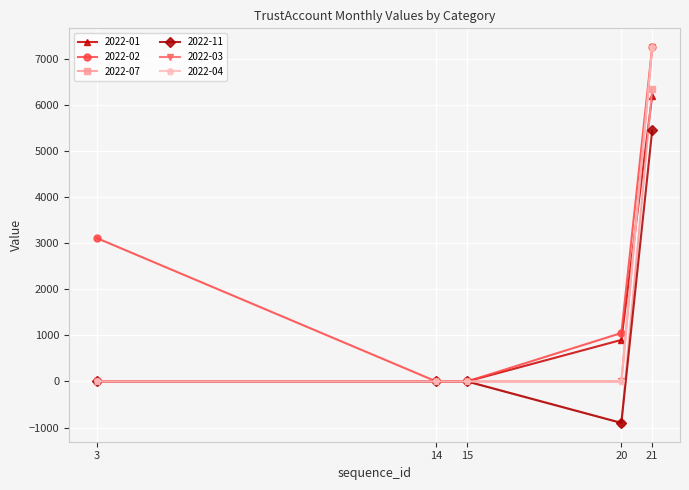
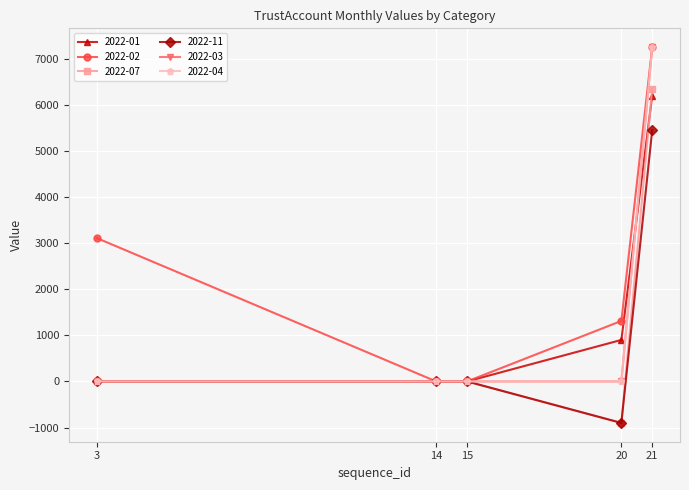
  {
    "2022-02": {
      "3": 3100,
-     "20": 1100
+     "20": 1300
    }
  }
